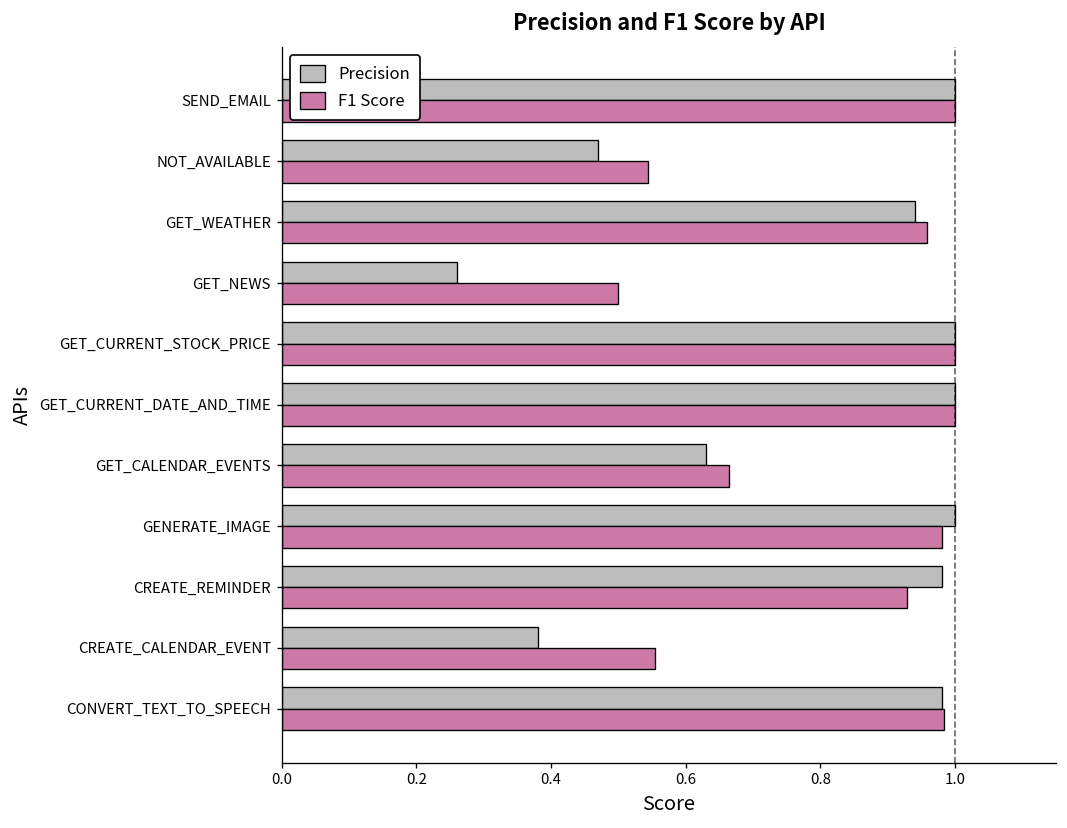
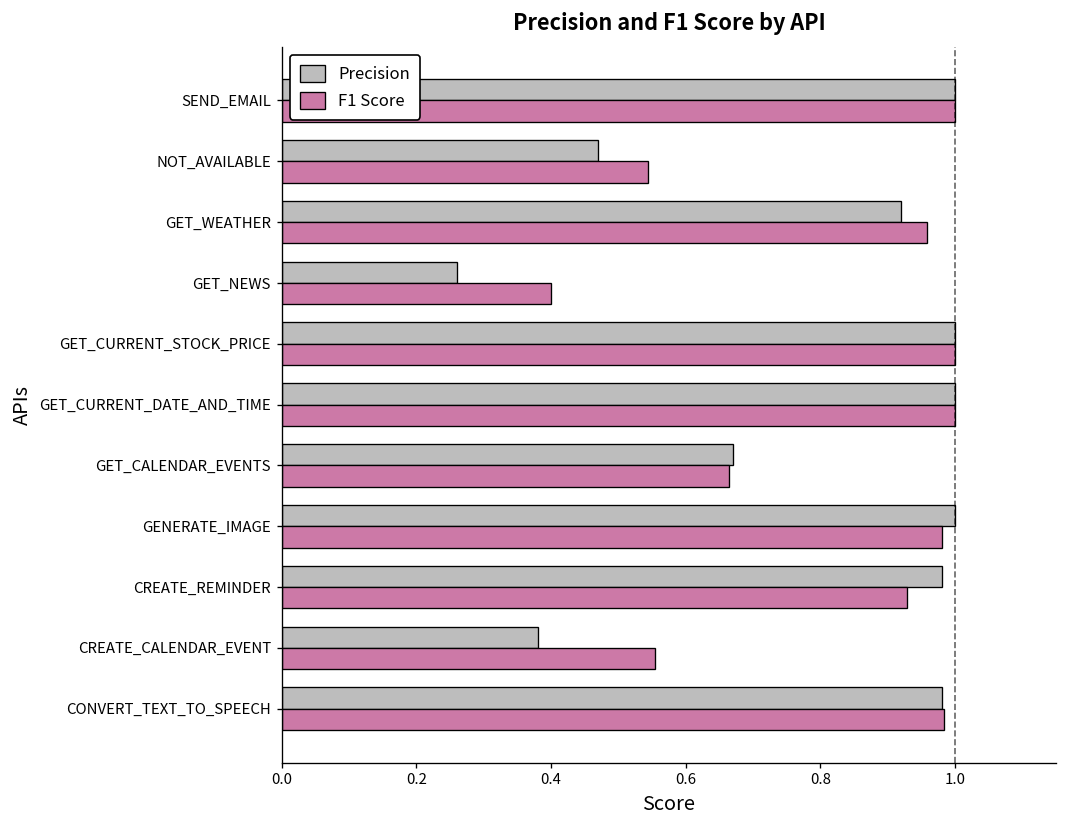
  {
    "Precision": {
      "SEND_EMAIL": 1.00,
      "NOT_AVAILABLE": 0.47,
-     "GET_WEATHER": 0.94,
+     "GET_WEATHER": 0.92,
      "GET_NEWS": 0.26,
      "GET_CURRENT_STOCK_PRICE": 1.00,
      "GET_CURRENT_DATE_AND_TIME": 1.00,
-     "GET_CALENDAR_EVENTS": 0.63,
+     "GET_CALENDAR_EVENTS": 0.67,
      "GENERATE_IMAGE": 1.00,
      "CREATE_REMINDER": 0.98,
      "CREATE_CALENDAR_EVENT": 0.38,
      "CONVERT_TEXT_TO_SPEECH": 0.98
    },
    "F1 Score": {
      "SEND_EMAIL": 1.0,
      "NOT_AVAILABLE": 0.54,
      "GET_WEATHER": 0.96,
-     "GET_NEWS": 0.5,
+     "GET_NEWS": 0.4,
      "GET_CURRENT_STOCK_PRICE": 1.0,
      "GET_CURRENT_DATE_AND_TIME": 1.0,
      "GET_CALENDAR_EVENTS": 0.66,
      "GENERATE_IMAGE": 0.98,
      "CREATE_REMINDER": 0.93,
      "CREATE_CALENDAR_EVENT": 0.55,
      "CONVERT_TEXT_TO_SPEECH": 0.98
    }
  }
